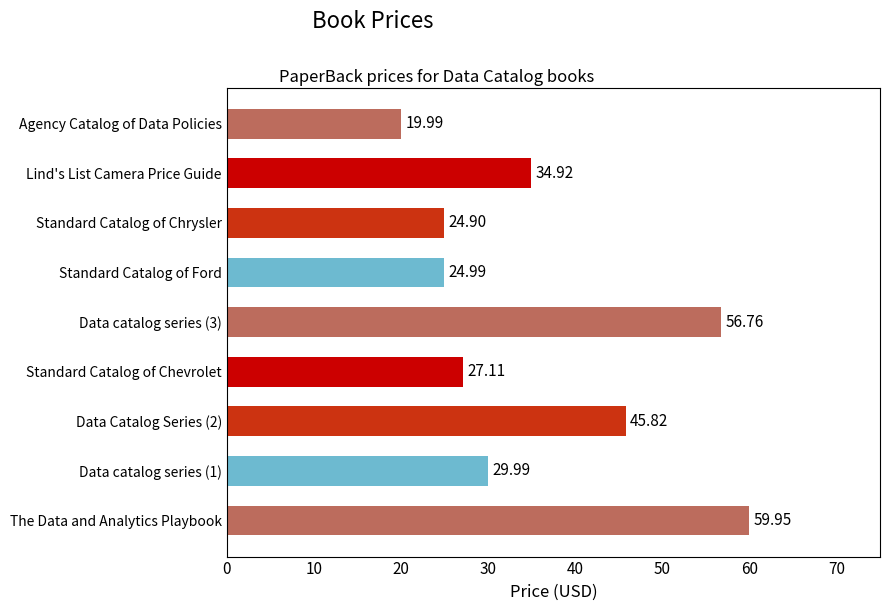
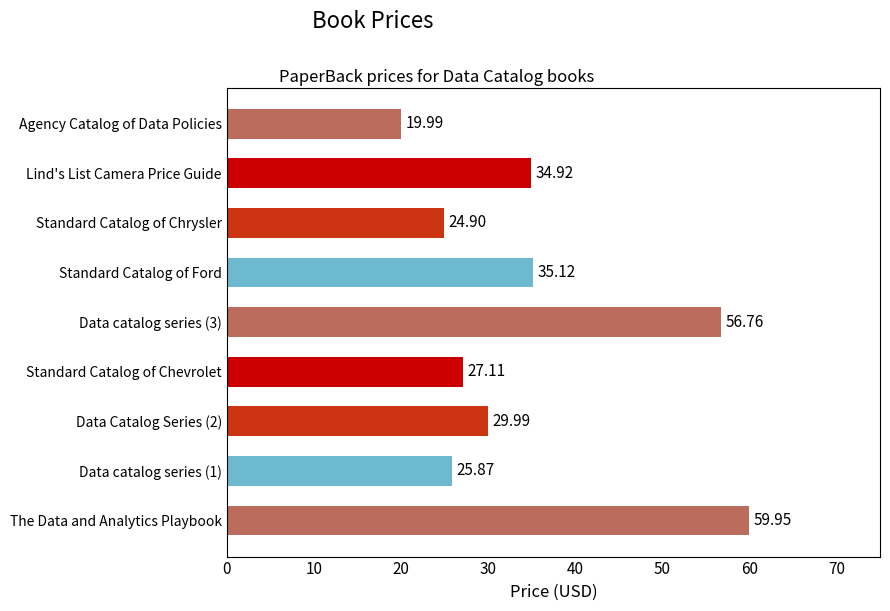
  {
    "Agency Catalog of Data Policies": 19.99,
    "Lind's List Camera Price Guide": 34.92,
    "Standard Catalog of Chrysler": 24.90,
-   "Standard Catalog of Ford": 24.99,
+   "Standard Catalog of Ford": 35.12,
    "Data catalog series (3)": 56.76,
    "Standard Catalog of Chevrolet": 27.11,
-   "Data Catalog Series (2)": 45.82,
-   "Data catalog series (1)": 29.99,
+   "Data Catalog Series (2)": 29.99,
+   "Data catalog series (1)": 25.87,
    "The Data and Analytics Playbook": 59.95
  }
